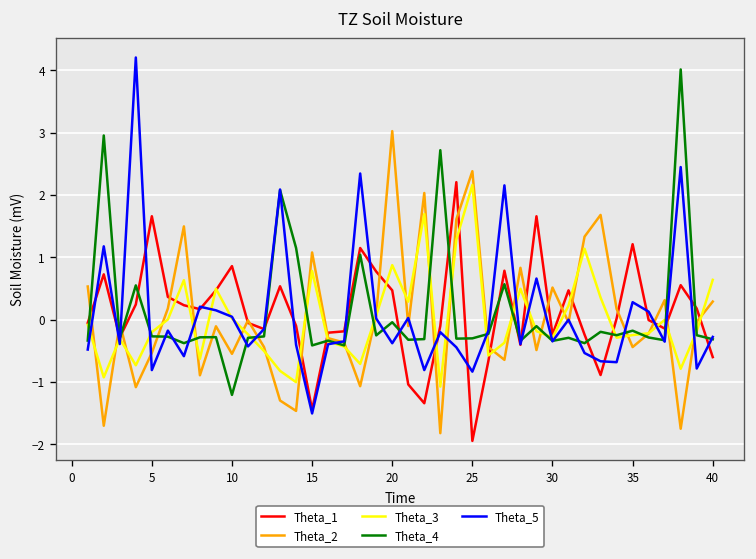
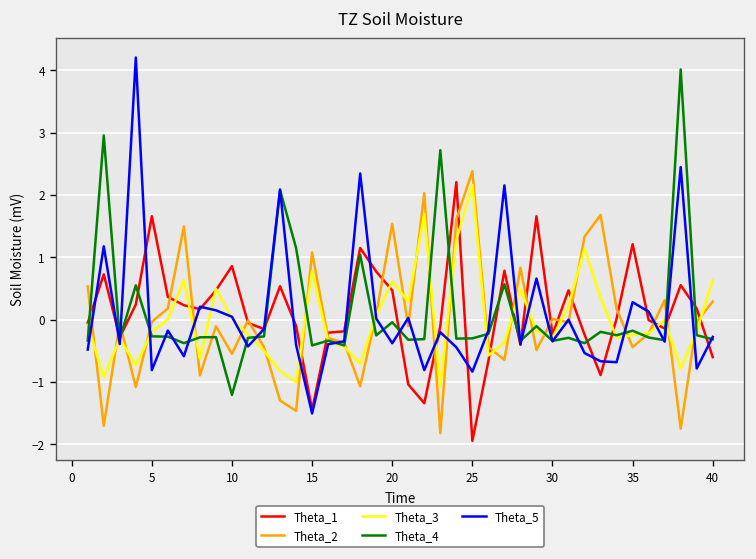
  {
    "Theta_1": {
      "5": 1.7,
      "10": 0.9,
      "15": -1.4,
      "20": 0.5,
      "25": -1.9,
      "30": -0.2,
      "35": 1.2,
      "40": -0.6
    },
    "Theta_2": {
-     "5": -0.5,
+     "5": 0.0,
      "10": -0.5,
      "15": 1.1,
-     "20": 3.0,
+     "20": 1.5,
      "25": 2.4,
-     "30": 0.5,
+     "30": 0.0,
      "35": -0.4,
      "40": 0.3
    },
    "Theta_3": {
      "5": -0.2,
      "15": 0.8,
-     "20": 0.9,
+     "20": 0.6,
      "25": 2.2,
      "30": -0.3,
      "35": -0.2,
      "40": 0.6
    },
    "Theta_4": {
      "5": -0.3,
      "10": -1.2,
      "15": -0.4,
      "20": 0.0,
      "25": -0.3,
      "35": -0.2
    },
    "Theta_5": {
      "5": -0.8,
      "15": -1.5,
      "20": -0.4,
      "25": -0.8,
      "35": 0.3
    }
  }
